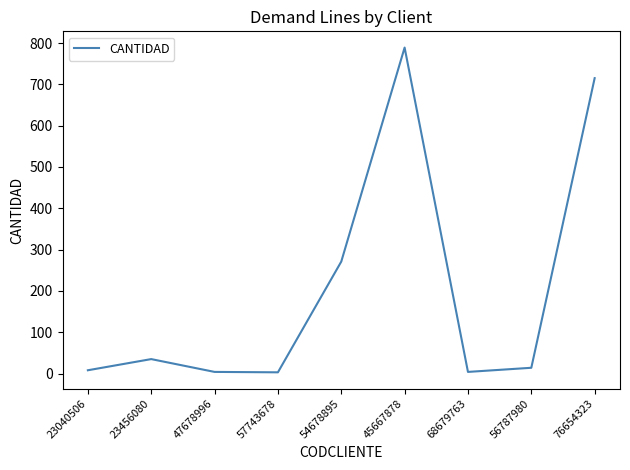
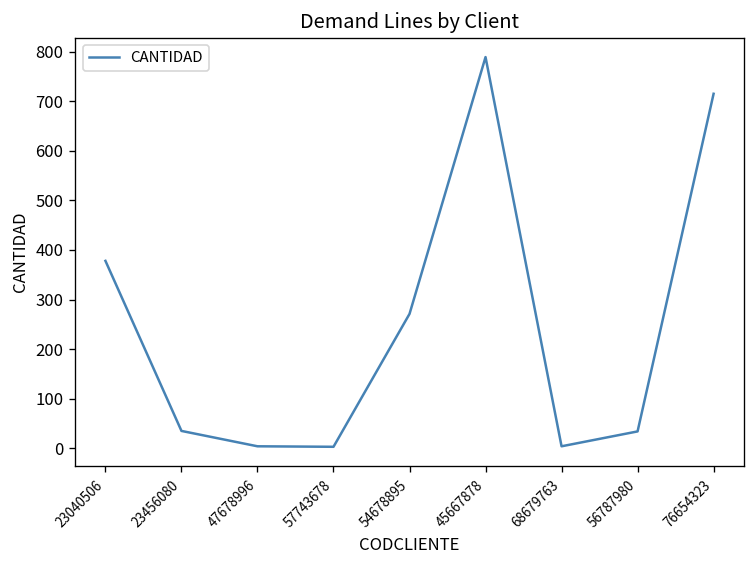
  {
-   "23040506": 10,
+   "23040506": 380,
    "23456080": 40,
    "47678996": 0,
    "57743678": 0,
    "54678895": 270,
    "45667878": 790,
    "68679763": 0,
-   "56787980": 10,
+   "56787980": 30,
    "76654323": 720
  }
